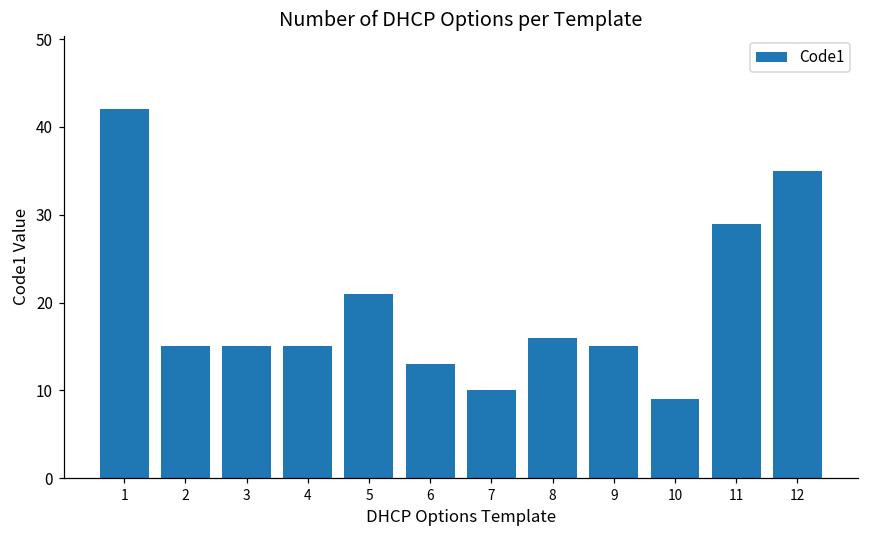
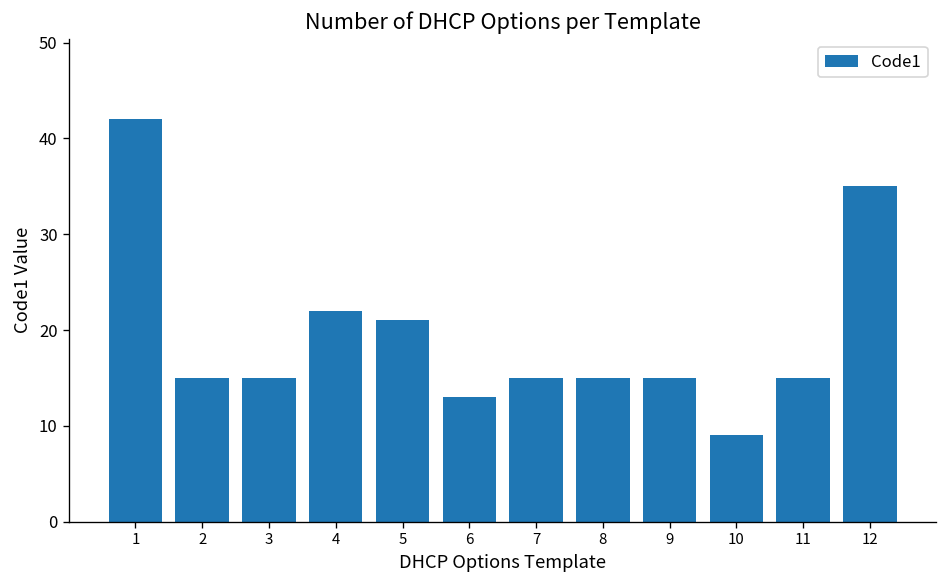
  {
    "1": 42,
    "2": 15,
    "3": 15,
-   "4": 15,
+   "4": 22,
    "5": 21,
    "6": 13,
-   "7": 10,
-   "8": 16,
+   "7": 15,
+   "8": 15,
    "9": 15,
    "10": 9,
-   "11": 29,
+   "11": 15,
    "12": 35
  }
